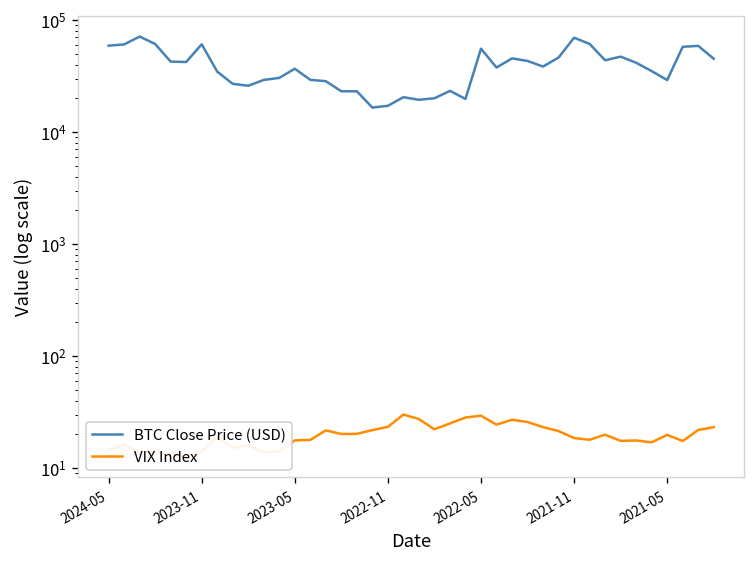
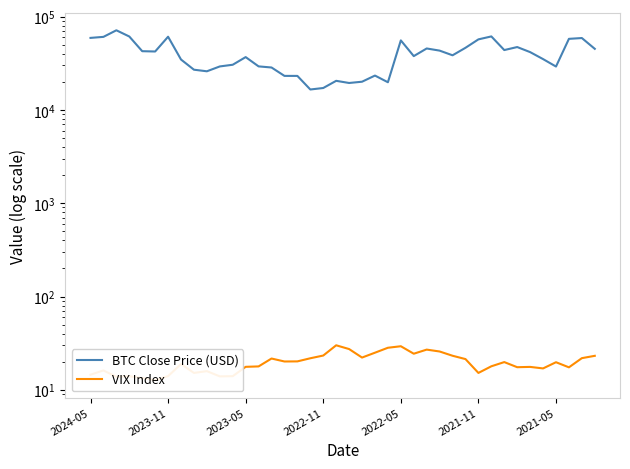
  {
    "BTC Close Price (USD)": {
      "2024-05": 60000,
      "2023-11": 60000,
      "2023-05": 37000,
      "2022-11": 17000,
      "2022-05": 60000,
-     "2021-11": 70000,
+     "2021-11": 60000,
      "2021-05": 29000
    },
    "VIX Index": {
      "2023-05": 18,
      "2022-11": 23,
      "2022-05": 29,
-     "2021-11": 19,
+     "2021-11": 15,
      "2021-05": 20
    }
  }
